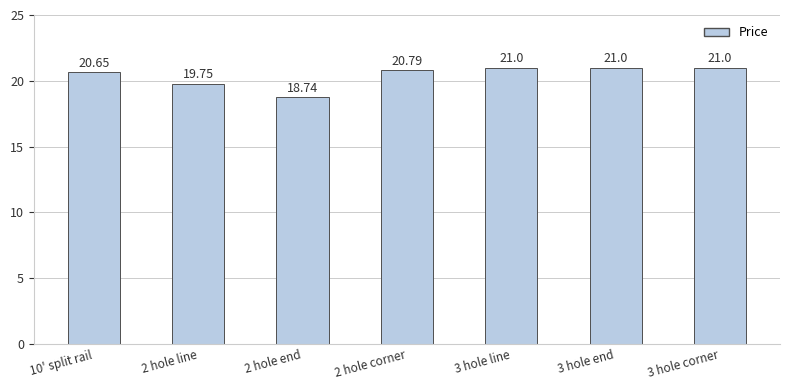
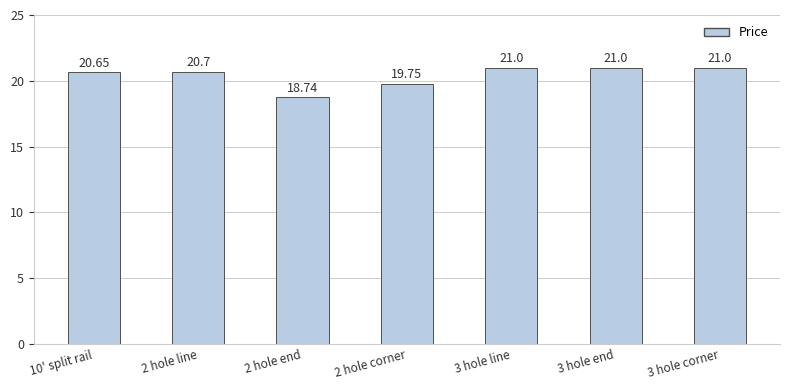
  {
    "10' split rail": 20.65,
-   "2 hole line": 19.75,
+   "2 hole line": 20.7,
    "2 hole end": 18.74,
-   "2 hole corner": 20.79,
+   "2 hole corner": 19.75,
    "3 hole line": 21.0,
    "3 hole end": 21.0,
    "3 hole corner": 21.0
  }
